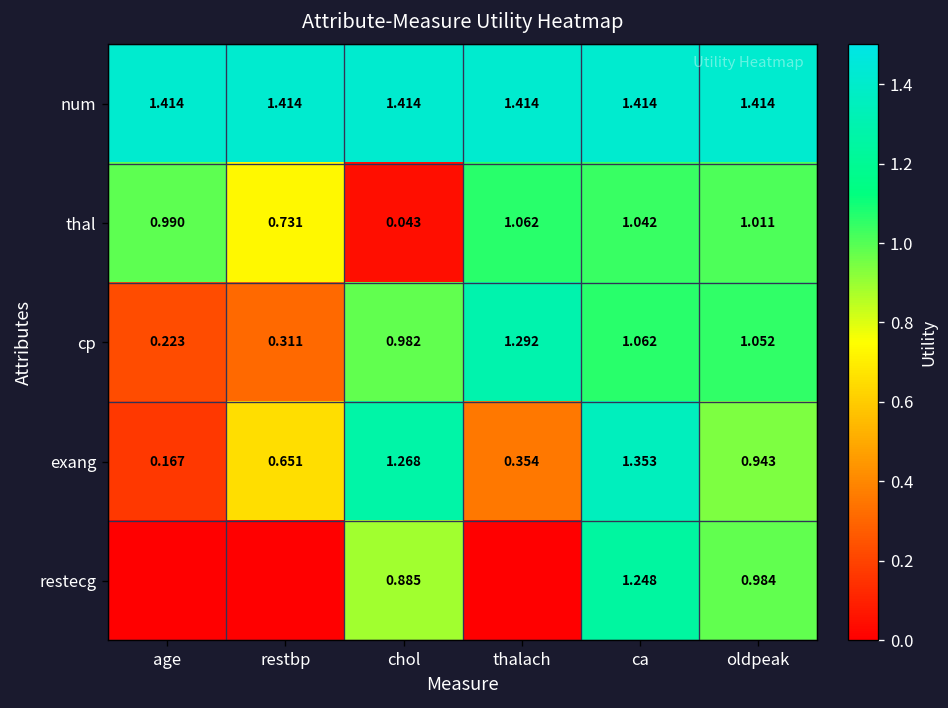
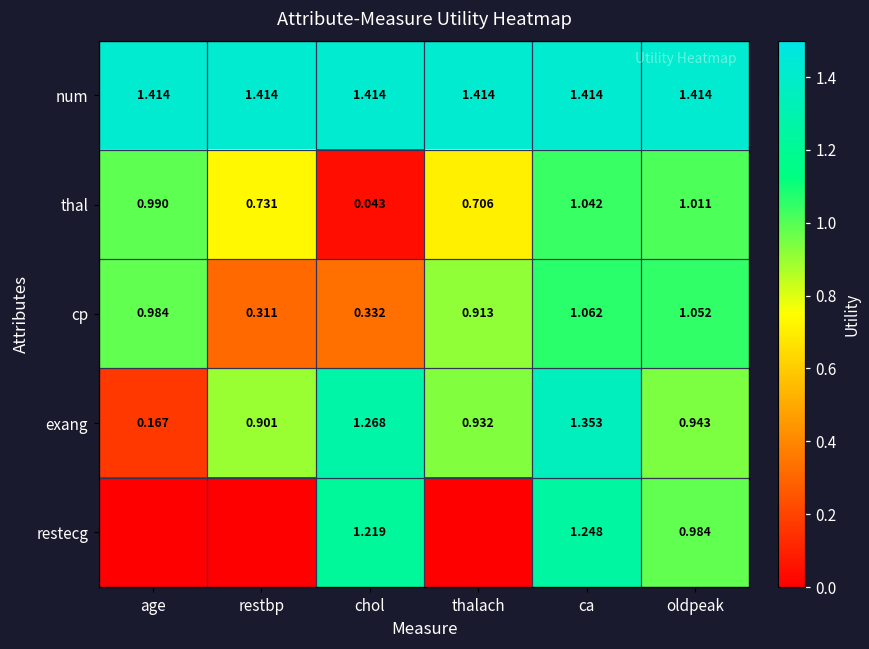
  {
    "num": {
      "age": 1.414,
      "restbp": 1.414,
      "chol": 1.414,
      "thalach": 1.414,
      "ca": 1.414
    },
    "thal": {
      "age": 0.990,
      "restbp": 0.731,
      "chol": 0.043,
-     "thalach": 1.062,
+     "thalach": 0.706,
      "ca": 1.042,
      "oldpeak": 1.011
    },
    "cp": {
-     "age": 0.223,
+     "age": 0.984,
      "restbp": 0.311,
-     "chol": 0.982,
-     "thalach": 1.292,
+     "chol": 0.332,
+     "thalach": 0.913,
      "ca": 1.062,
      "oldpeak": 1.052
    },
    "exang": {
      "age": 0.167,
-     "restbp": 0.651,
+     "restbp": 0.901,
      "chol": 1.268,
-     "thalach": 0.354,
+     "thalach": 0.932,
      "ca": 1.353,
      "oldpeak": 0.943
    },
    "restecg": {
-     "chol": 0.885,
+     "chol": 1.219,
      "ca": 1.248,
      "oldpeak": 0.984
    }
  }
